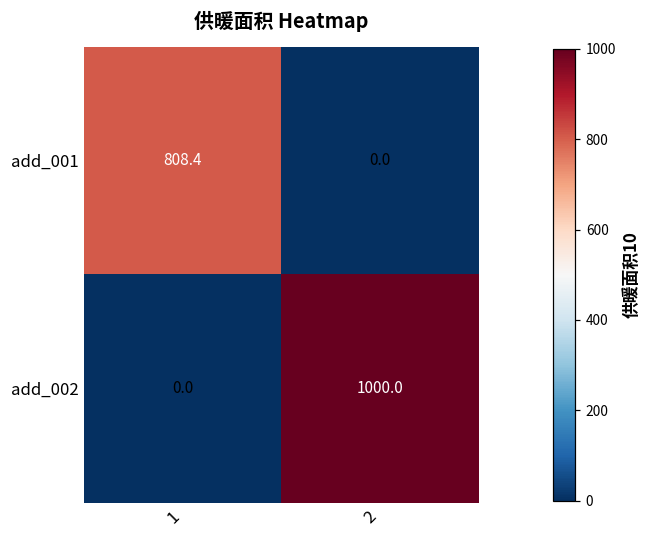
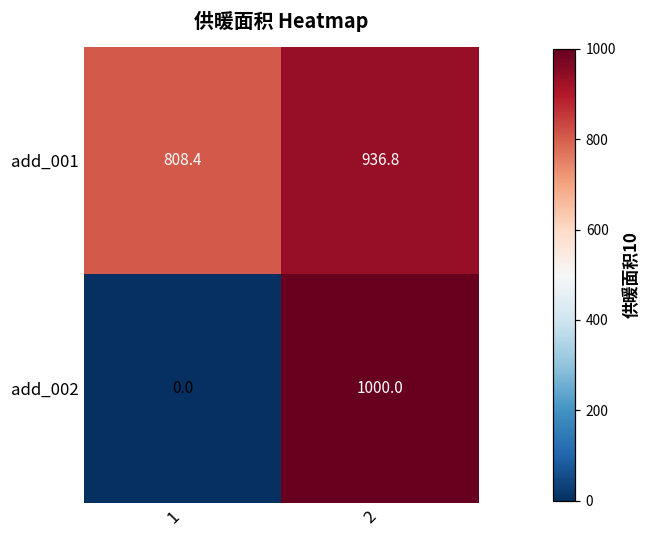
  {
    "add_001": {
      "1": 808.4,
-     "2": 0.0
+     "2": 936.8
    },
    "add_002": {
      "1": 0.0,
      "2": 1000.0
    }
  }
